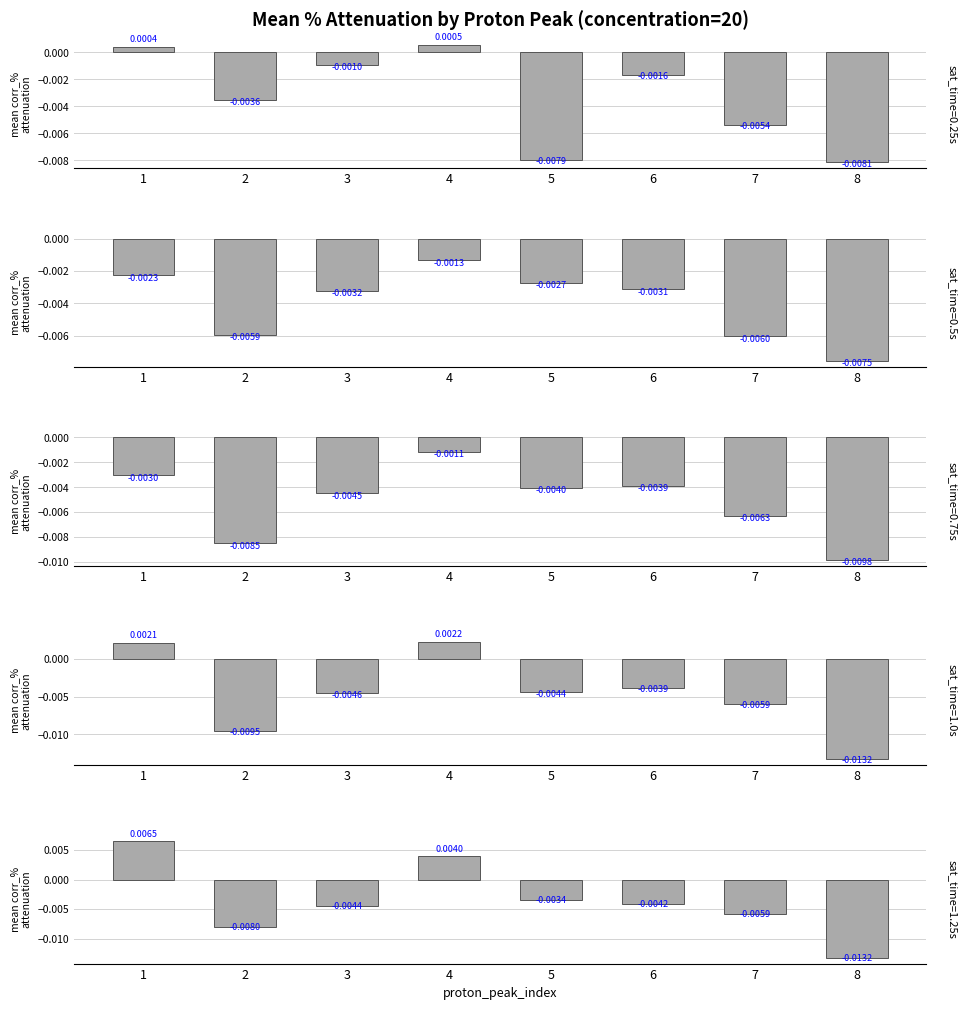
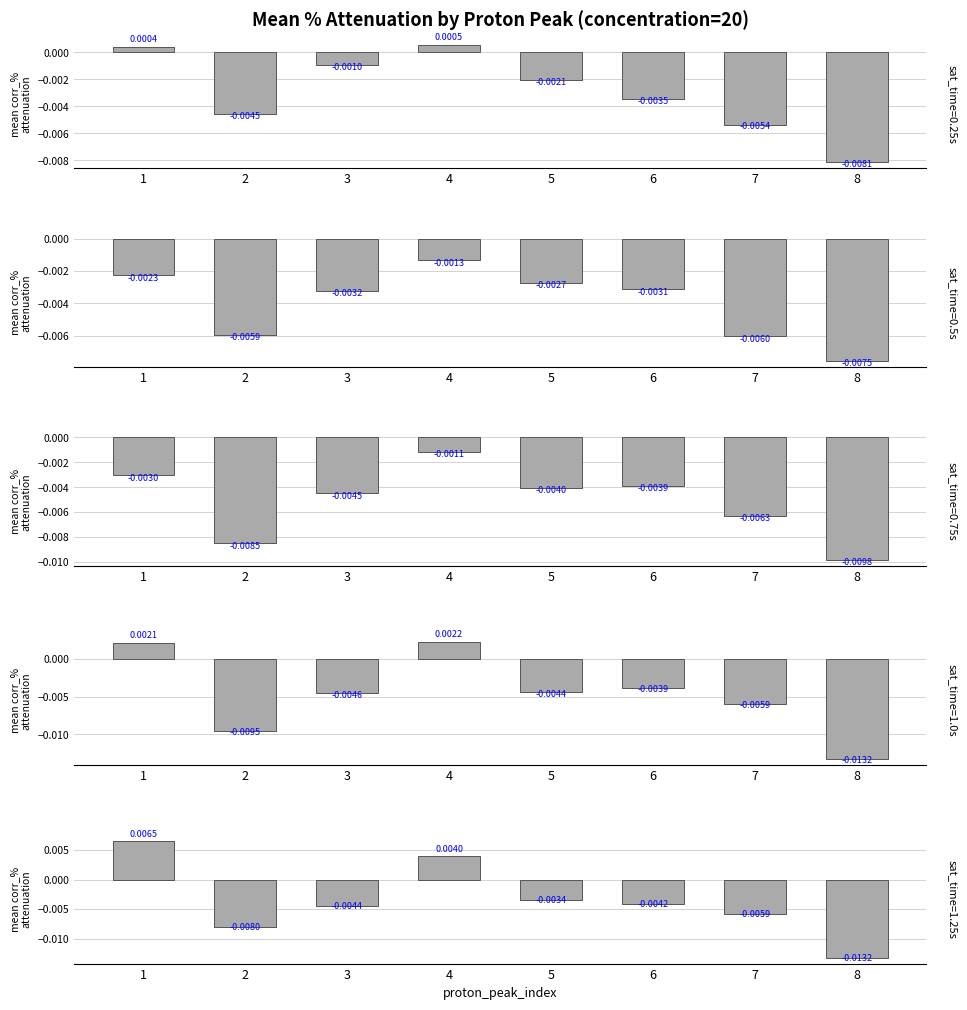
  {
    "Mean % Attenuation by Proton Peak (concentration=20)": {
      "1": 0.0004,
-     "2": -0.0036,
+     "2": -0.0045,
      "3": -0.0010,
      "4": 0.0005,
-     "5": -0.0079,
-     "6": -0.0016,
+     "5": -0.0021,
+     "6": -0.0035,
      "7": -0.0054,
      "8": -0.0081
    }
  }
